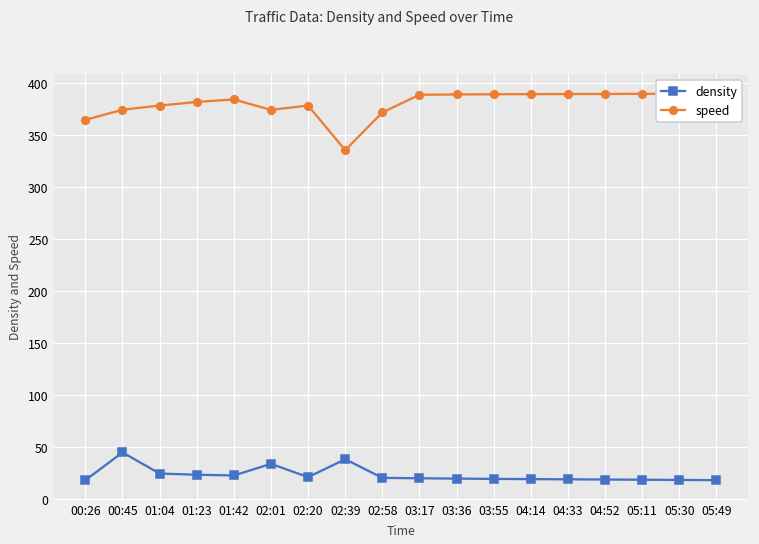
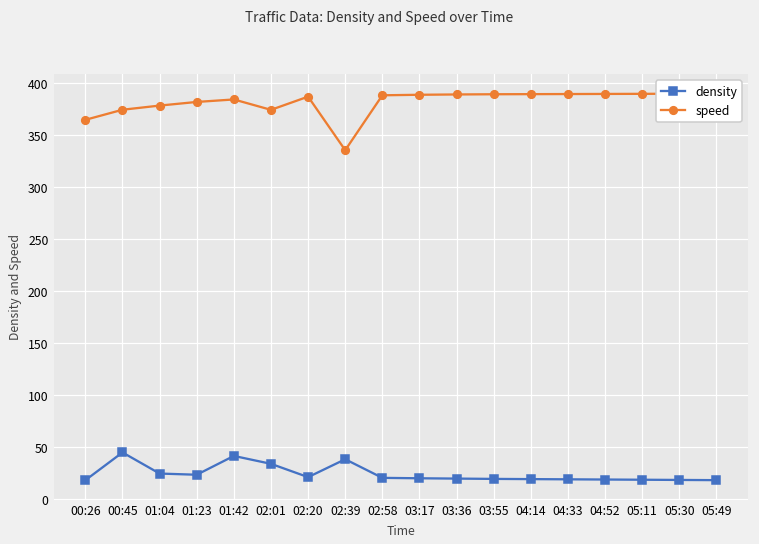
  {
    "density": {
      "00:26": 20,
      "00:45": 40,
      "01:04": 20,
      "01:23": 20,
-     "01:42": 20,
+     "01:42": 40,
      "02:01": 30,
      "02:20": 20,
      "02:39": 40,
      "02:58": 20,
      "03:17": 20,
      "03:36": 20,
      "03:55": 20,
      "04:14": 20,
      "04:33": 20,
      "04:52": 20,
      "05:11": 20,
      "05:30": 20,
      "05:49": 20
    },
    "speed": {
      "00:26": 360,
      "00:45": 370,
      "01:04": 380,
      "01:23": 380,
      "01:42": 380,
      "02:01": 370,
-     "02:20": 380,
+     "02:20": 390,
      "02:39": 340,
-     "02:58": 370,
+     "02:58": 390,
      "03:17": 390,
      "03:36": 390,
      "03:55": 390,
      "04:14": 390,
      "04:33": 390,
      "04:52": 390,
      "05:11": 390
    }
  }
